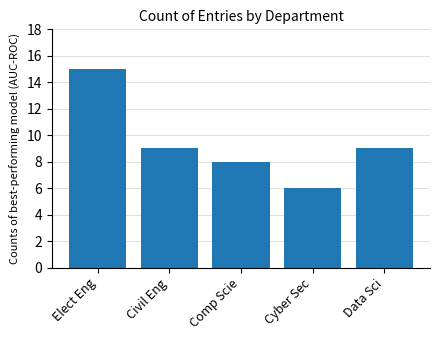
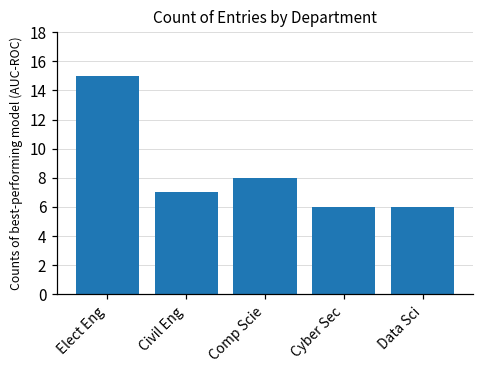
  {
    "Elect Eng": 15,
-   "Civil Eng": 9,
+   "Civil Eng": 7,
    "Comp Scie": 8,
    "Cyber Sec": 6,
-   "Data Sci": 9
+   "Data Sci": 6
  }
